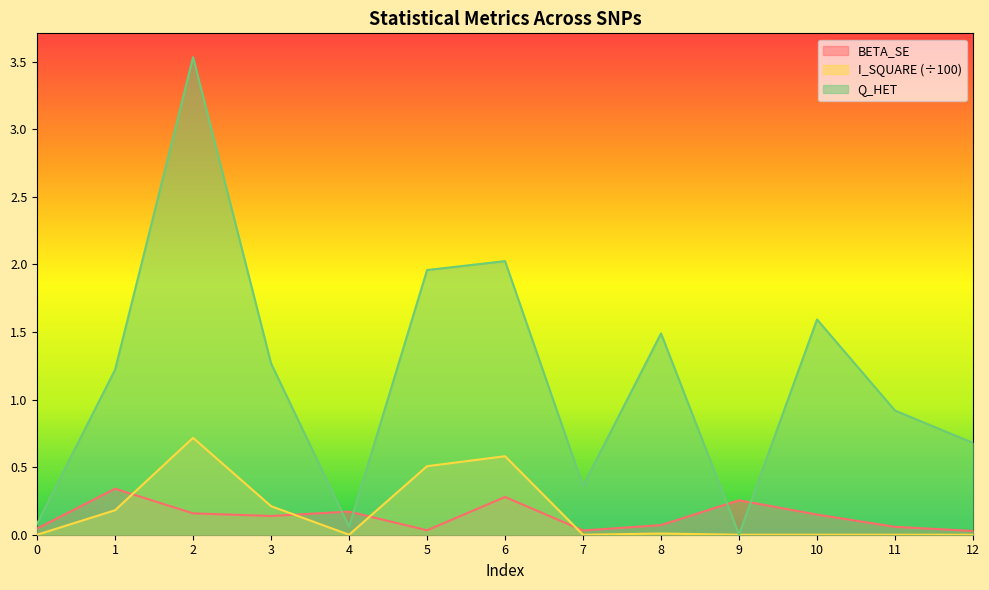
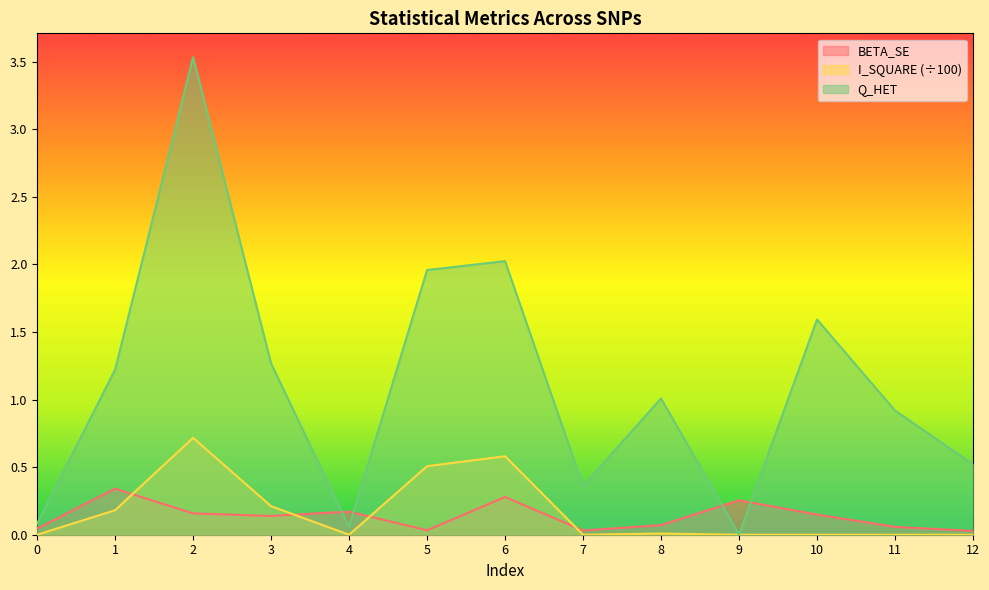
  {
    "BETA_SE": {
      "0": 0.05,
      "1": 0.34,
      "2": 0.16,
      "3": 0.14,
      "4": 0.17,
      "5": 0.03,
      "6": 0.28,
      "7": 0.03,
      "8": 0.07,
      "9": 0.25,
      "10": 0.15,
      "11": 0.06,
      "12": 0.03
    },
    "I_SQUARE (÷100)": {
      "0": 0.00,
      "1": 0.18,
      "2": 0.72,
      "3": 0.21,
      "4": 0.00,
      "5": 0.51,
      "6": 0.58,
      "7": 0.00,
      "8": 0.01,
      "10": 0.00,
      "11": 0.00,
      "12": 0.00
    },
    "Q_HET": {
      "0": 0.08,
      "1": 1.22,
      "2": 3.53,
      "3": 1.27,
      "4": 0.06,
      "5": 1.96,
      "6": 2.02,
      "7": 0.36,
-     "8": 1.49,
+     "8": 1.01,
      "10": 1.59,
      "11": 0.92,
-     "12": 0.68
+     "12": 0.52
    }
  }
